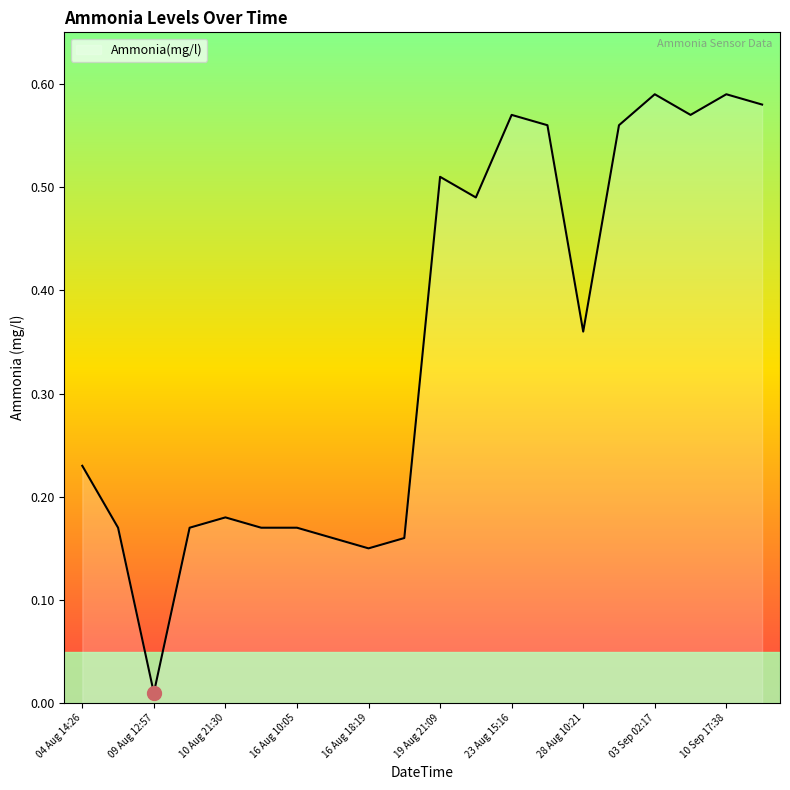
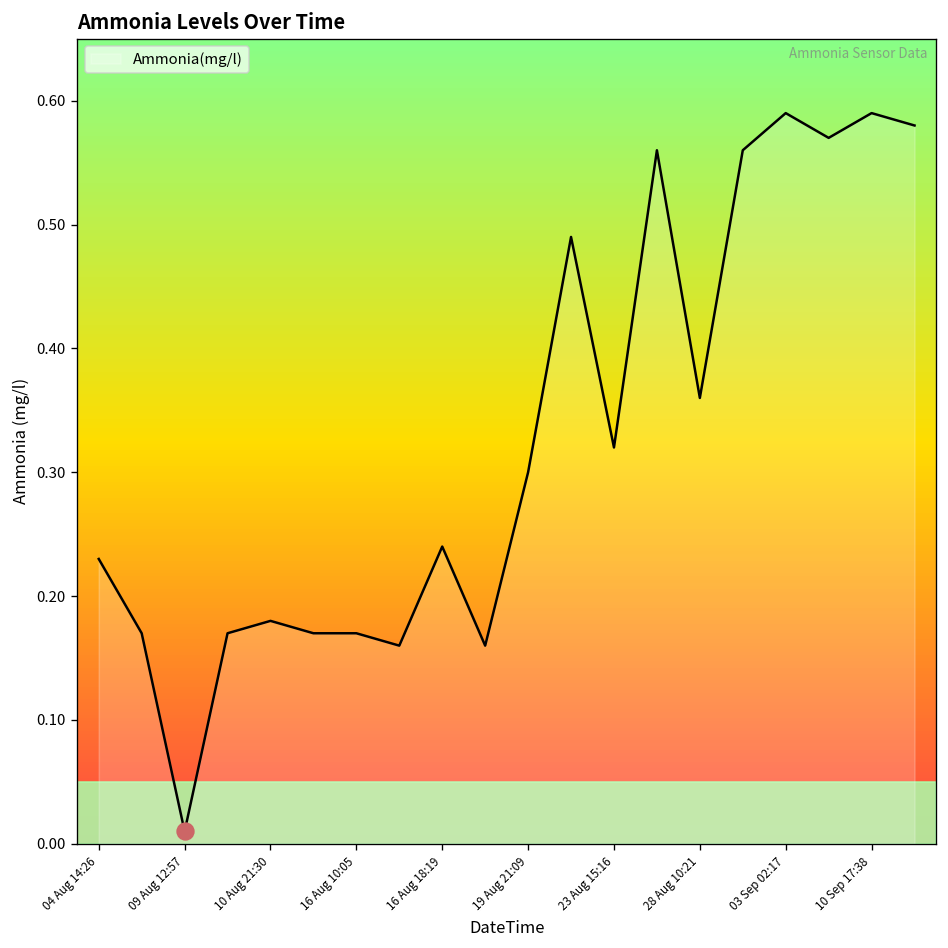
  {
    "Ammonia(mg/l)": {
      "04 Aug 14:26": 0.23,
      "10 Aug 21:30": 0.18,
      "16 Aug 10:05": 0.17,
-     "16 Aug 18:19": 0.15,
-     "19 Aug 21:09": 0.51,
-     "23 Aug 15:16": 0.57,
+     "16 Aug 18:19": 0.24,
+     "19 Aug 21:09": 0.30,
+     "23 Aug 15:16": 0.32,
      "28 Aug 10:21": 0.36,
      "03 Sep 02:17": 0.59,
      "10 Sep 17:38": 0.59
    }
  }
